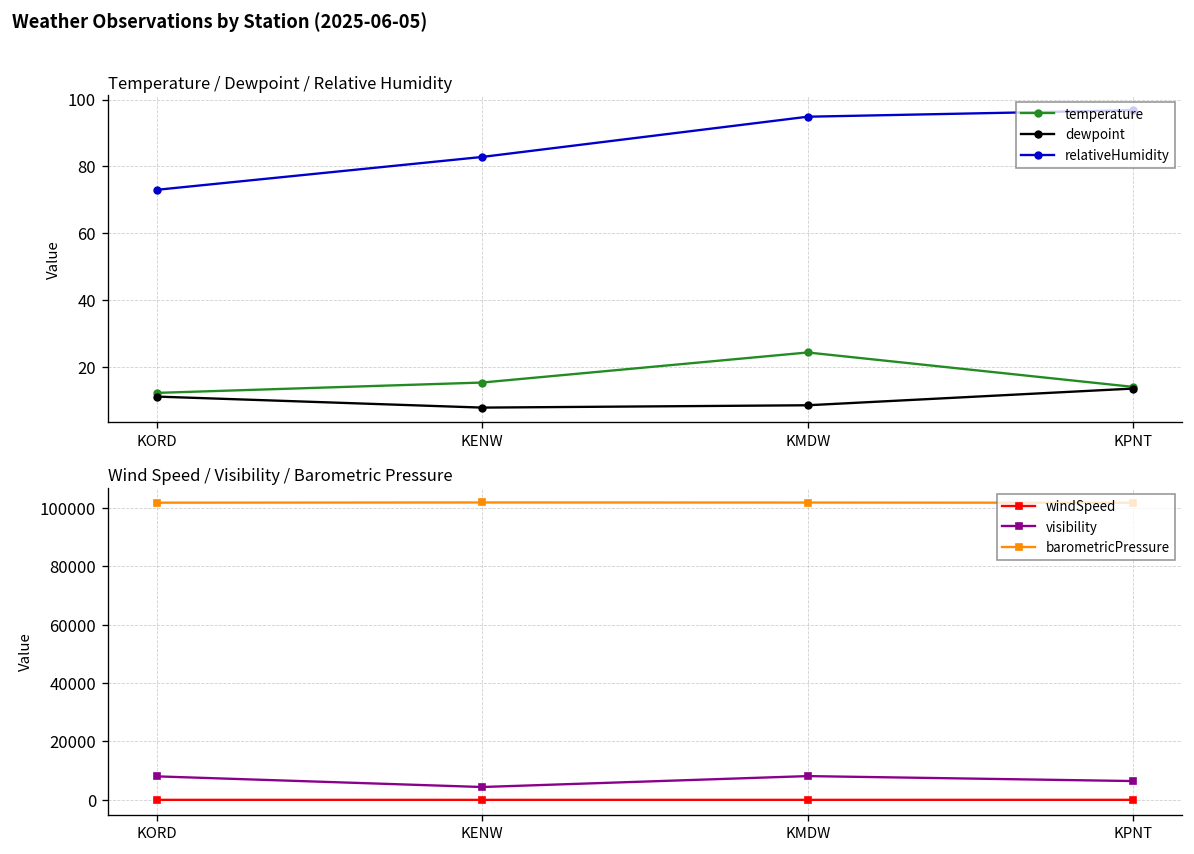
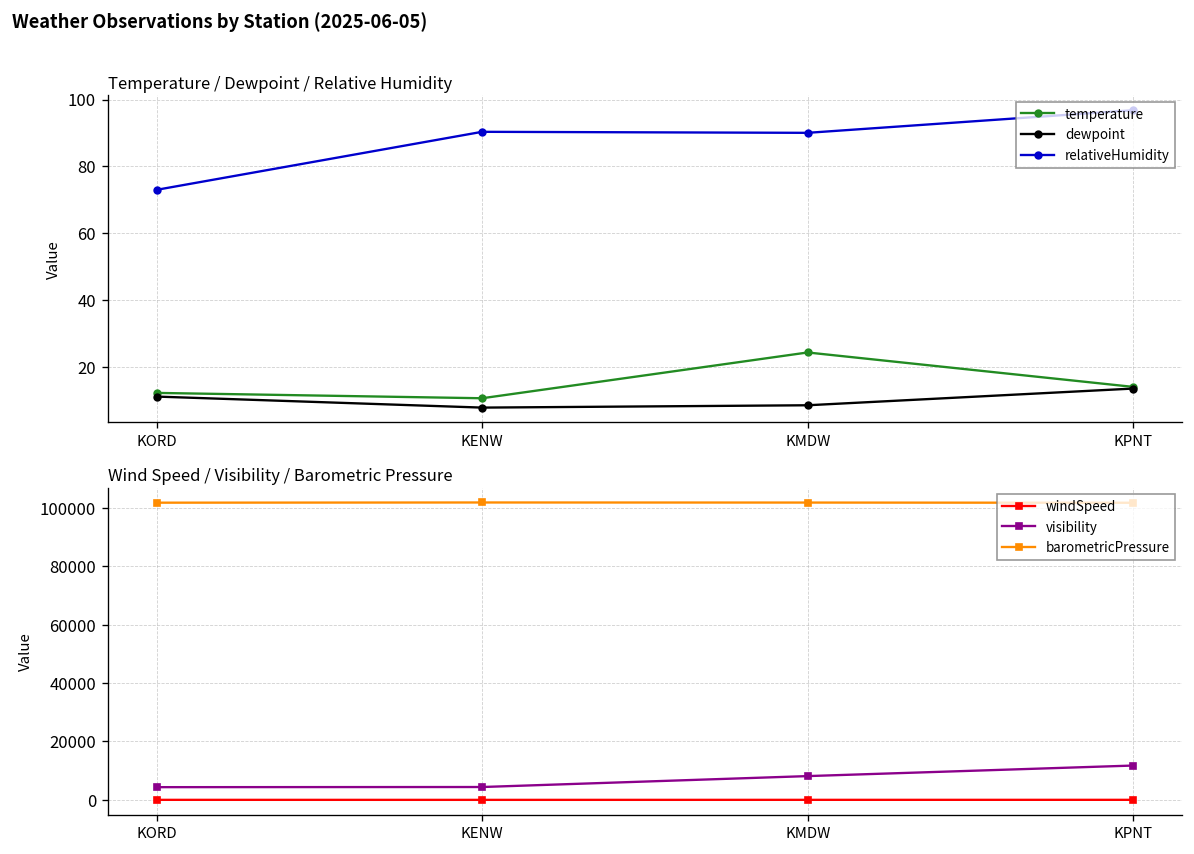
  {
    "Temperature / Dewpoint / Relative Humidity": {
      "temperature": {
        "KORD": 12,
-       "KENW": 15,
+       "KENW": 11,
        "KMDW": 24
      },
      "dewpoint": {
        "KORD": 11,
        "KENW": 8,
        "KMDW": 9
      },
      "relativeHumidity": {
        "KORD": 73,
-       "KENW": 83,
-       "KMDW": 95
+       "KENW": 90,
+       "KMDW": 90
      }
    },
    "Wind Speed / Visibility / Barometric Pressure": {
      "windSpeed": {
        "KORD": 0,
        "KENW": 0,
        "KMDW": 0,
        "KPNT": 0
      },
      "visibility": {
-       "KORD": 8000,
+       "KORD": 4000,
        "KENW": 4000,
        "KMDW": 8000,
-       "KPNT": 6000
+       "KPNT": 12000
      },
      "barometricPressure": {
        "KORD": 102000,
        "KENW": 102000,
        "KMDW": 102000
      }
    }
  }
